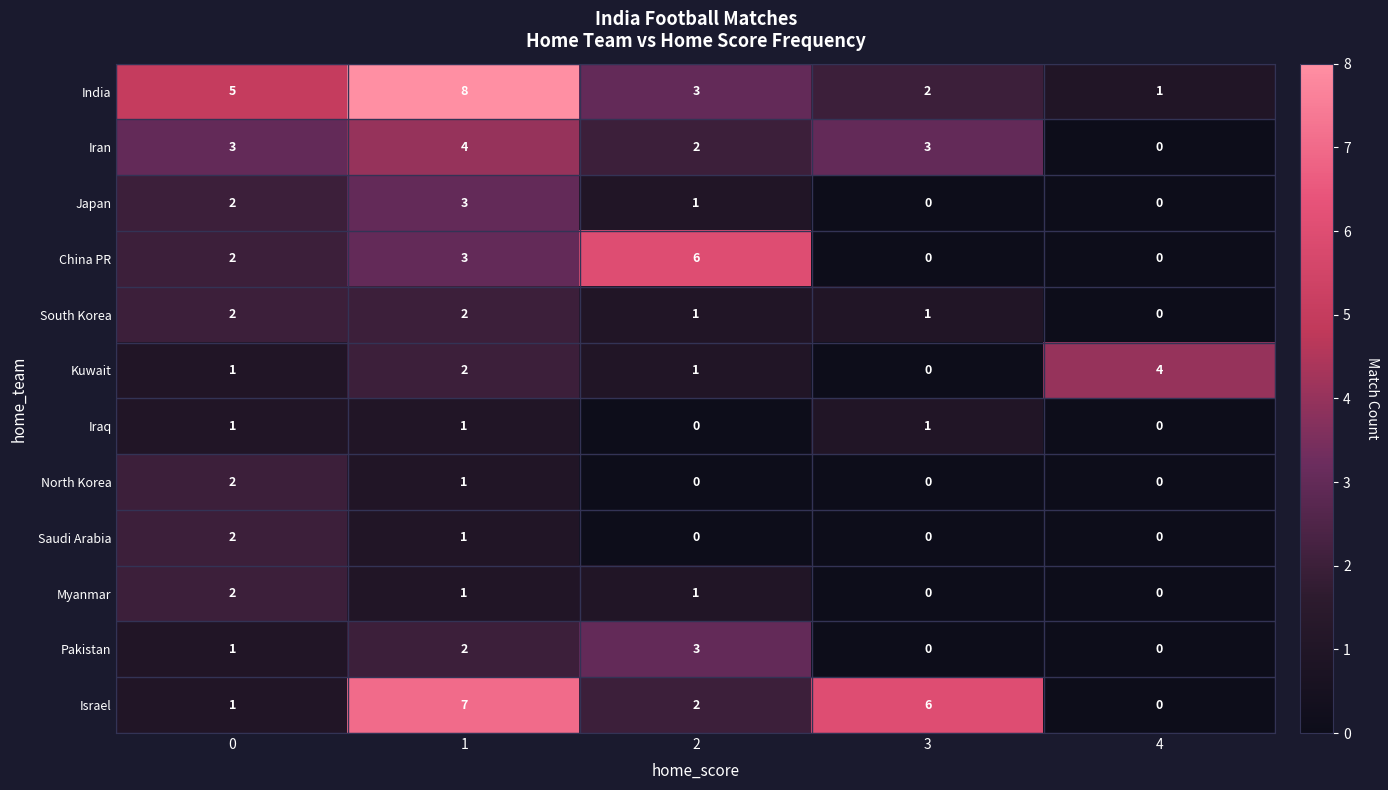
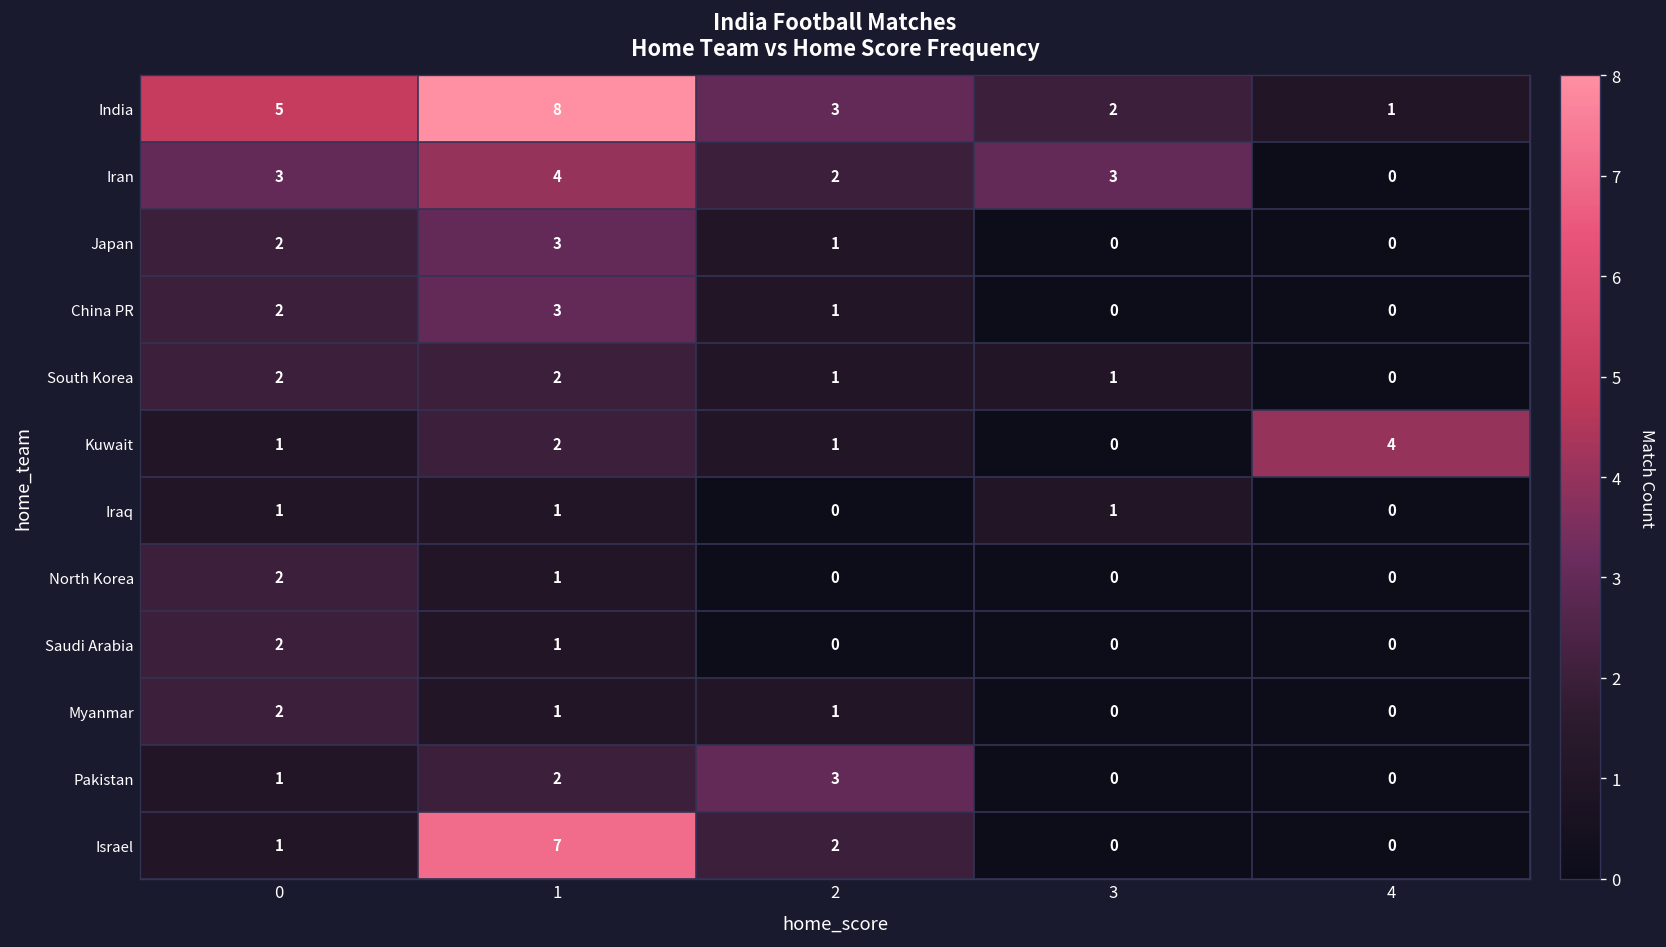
  {
    "India": {
      "0": 5,
      "1": 8,
      "2": 3,
      "3": 2,
      "4": 1
    },
    "Iran": {
      "0": 3,
      "1": 4,
      "2": 2,
      "3": 3,
      "4": 0
    },
    "Japan": {
      "0": 2,
      "1": 3,
      "2": 1,
      "3": 0,
      "4": 0
    },
    "China PR": {
      "0": 2,
      "1": 3,
-     "2": 6,
+     "2": 1,
      "3": 0,
      "4": 0
    },
    "South Korea": {
      "0": 2,
      "1": 2,
      "2": 1,
      "3": 1,
      "4": 0
    },
    "Kuwait": {
      "0": 1,
      "1": 2,
      "2": 1,
      "3": 0,
      "4": 4
    },
    "Iraq": {
      "0": 1,
      "1": 1,
      "2": 0,
      "3": 1,
      "4": 0
    },
    "North Korea": {
      "0": 2,
      "1": 1,
      "2": 0,
      "3": 0,
      "4": 0
    },
    "Saudi Arabia": {
      "0": 2,
      "1": 1,
      "2": 0,
      "3": 0,
      "4": 0
    },
    "Myanmar": {
      "0": 2,
      "1": 1,
      "2": 1,
      "3": 0,
      "4": 0
    },
    "Pakistan": {
      "0": 1,
      "1": 2,
      "2": 3,
      "3": 0,
      "4": 0
    },
    "Israel": {
      "0": 1,
      "1": 7,
      "2": 2,
-     "3": 6,
+     "3": 0,
      "4": 0
    }
  }
